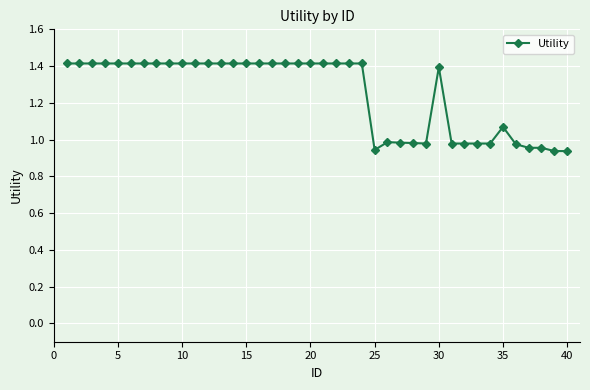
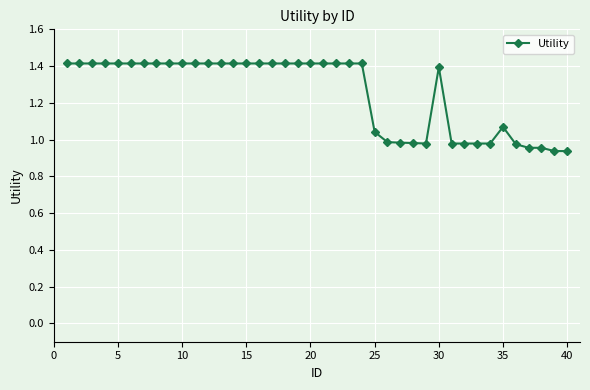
  {
    "5": 1.41,
    "10": 1.41,
    "15": 1.41,
    "20": 1.41,
-   "25": 0.94,
+   "25": 1.04,
    "30": 1.39,
    "35": 1.07,
    "40": 0.94
  }
